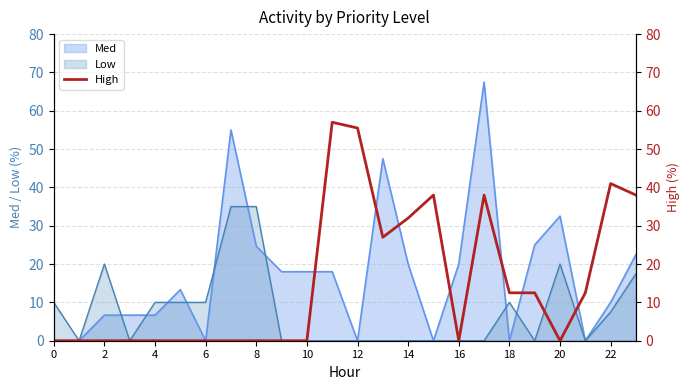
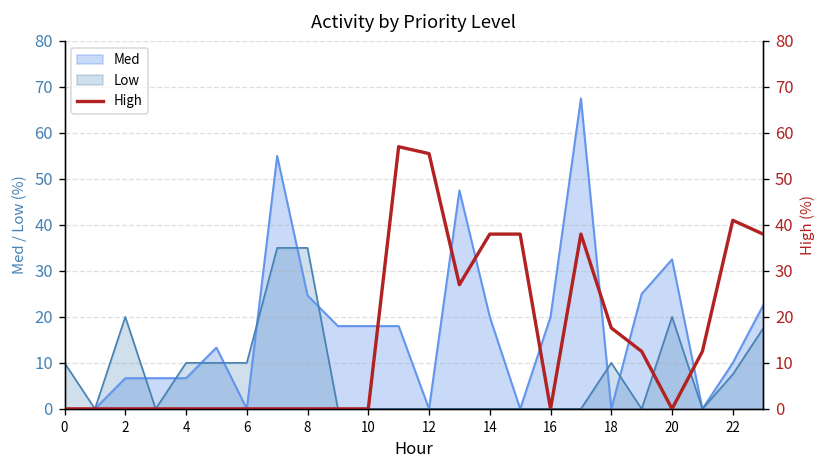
  {
    "High": {
      "0": 0,
      "2": 0,
      "4": 0,
      "6": 0,
      "8": 0,
      "10": 0,
      "12": 56,
-     "14": 32,
+     "14": 38,
      "16": 0,
-     "18": 13,
+     "18": 18,
      "20": 0,
      "22": 41
    }
  }
